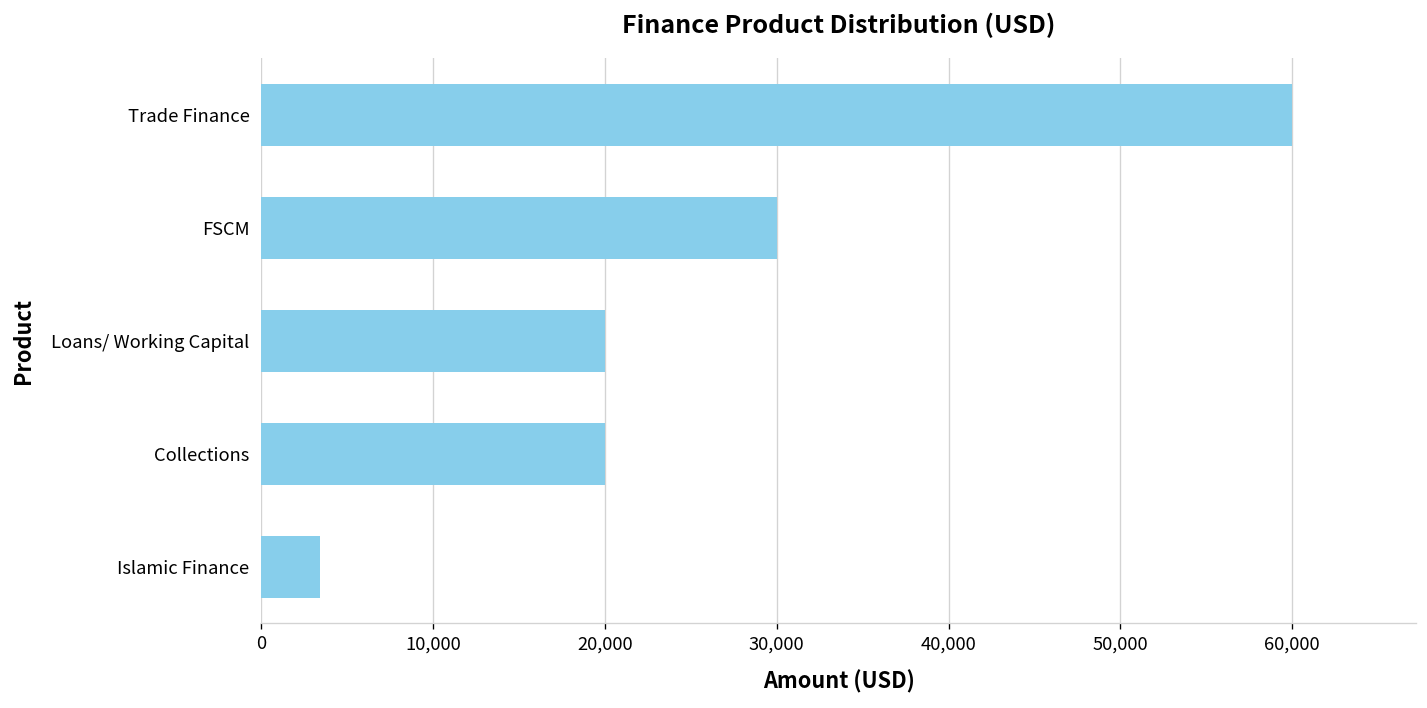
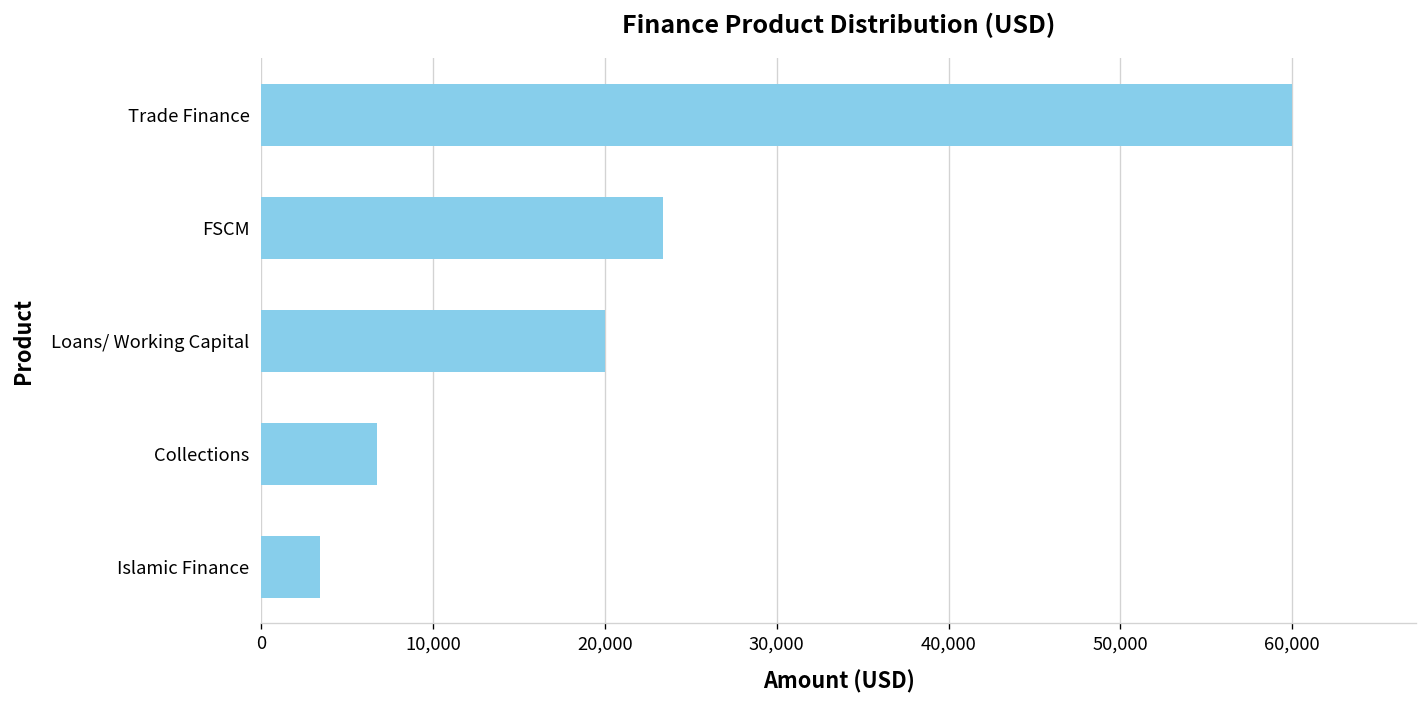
  {
    "Trade Finance": "60,000",
-   "FSCM": "30,000",
+   "FSCM": "23,400",
    "Loans/ Working Capital": "20,000",
-   "Collections": "20,000",
+   "Collections": "6,700",
    "Islamic Finance": "3,400"
  }
